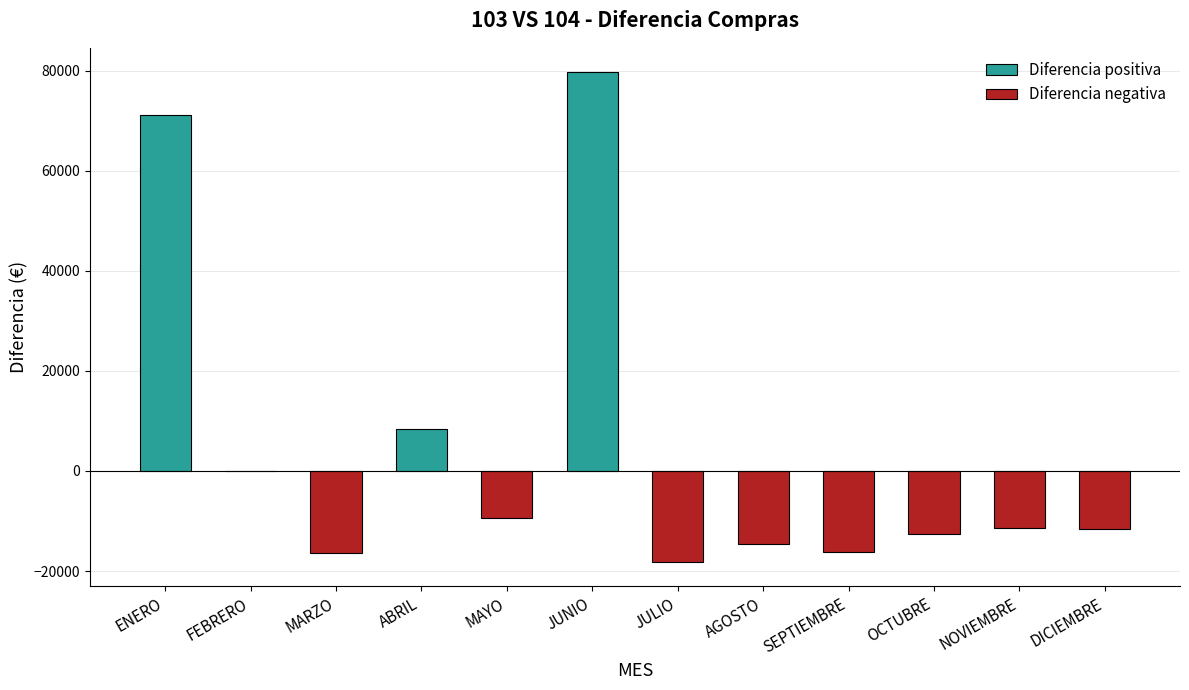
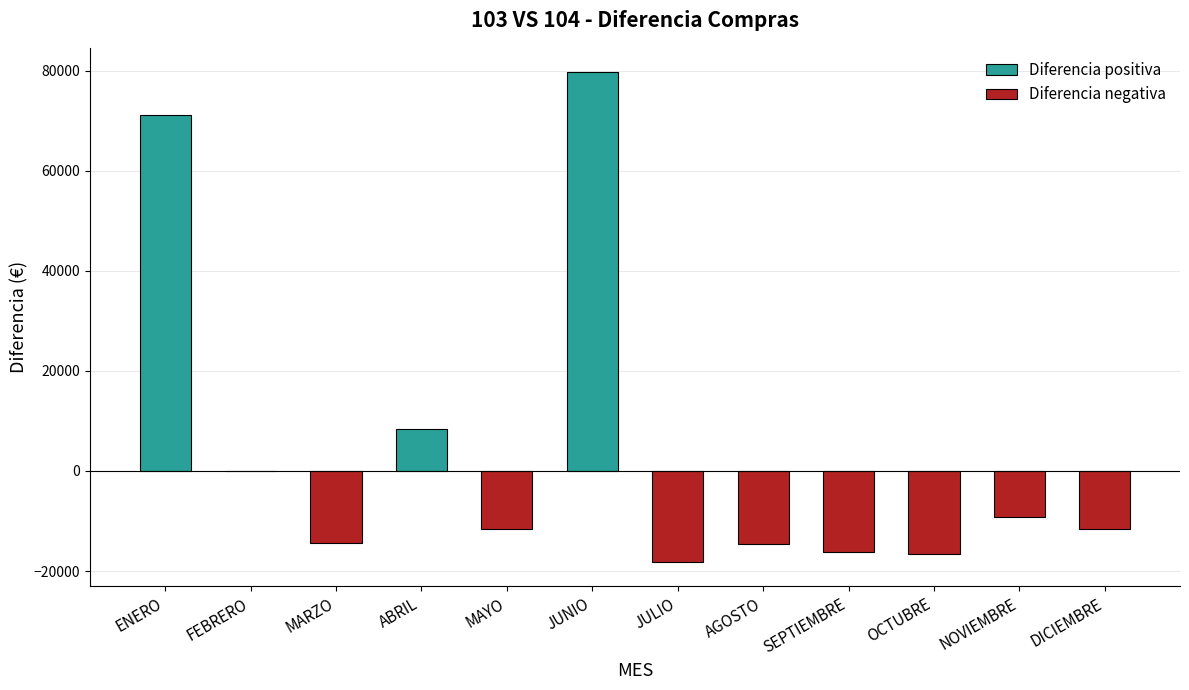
  {
    "Diferencia positiva": {
      "ENERO": 71000,
      "FEBRERO": 0,
      "ABRIL": 8000,
      "JUNIO": 80000
    },
    "Diferencia negativa": {
-     "MARZO": -16000,
-     "MAYO": -9000,
+     "MARZO": -14000,
+     "MAYO": -12000,
      "JULIO": -18000,
      "AGOSTO": -15000,
      "SEPTIEMBRE": -16000,
-     "OCTUBRE": -13000,
-     "NOVIEMBRE": -11000,
+     "OCTUBRE": -17000,
+     "NOVIEMBRE": -9000,
      "DICIEMBRE": -12000
    }
  }
